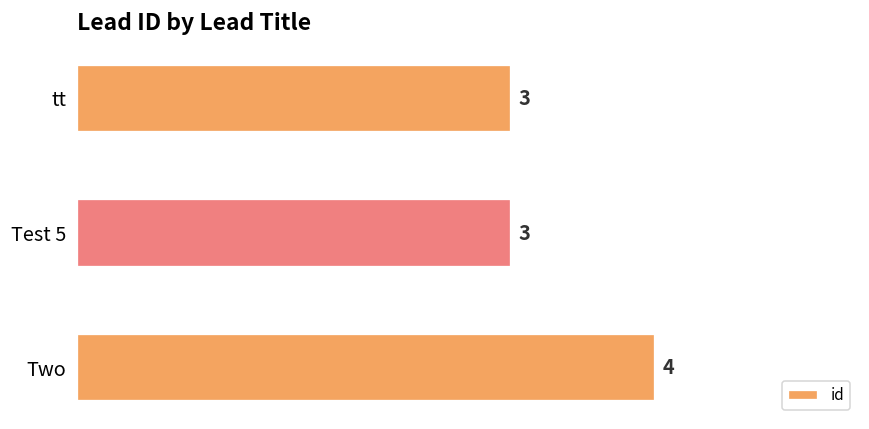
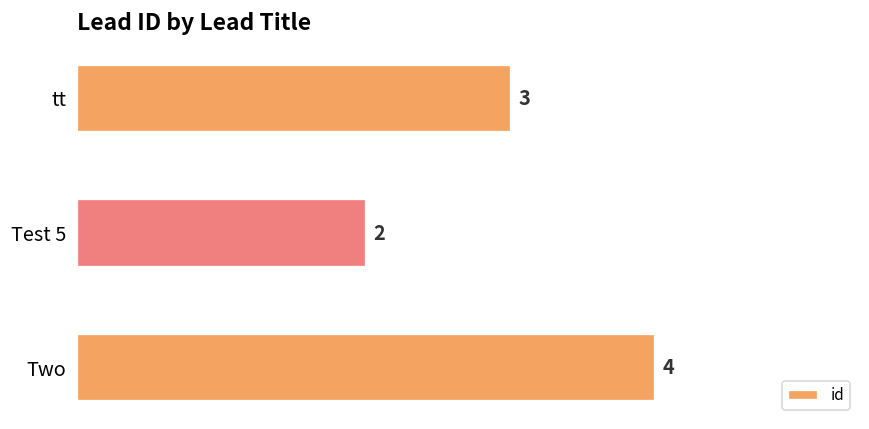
  {
    "tt": 3,
-   "Test 5": 3,
+   "Test 5": 2,
    "Two": 4
  }
